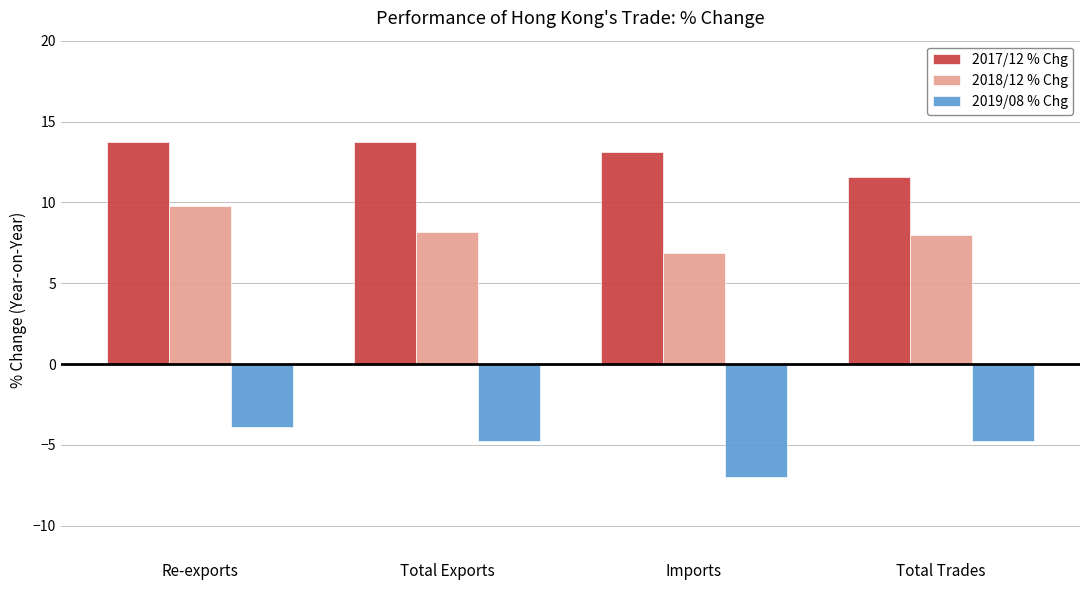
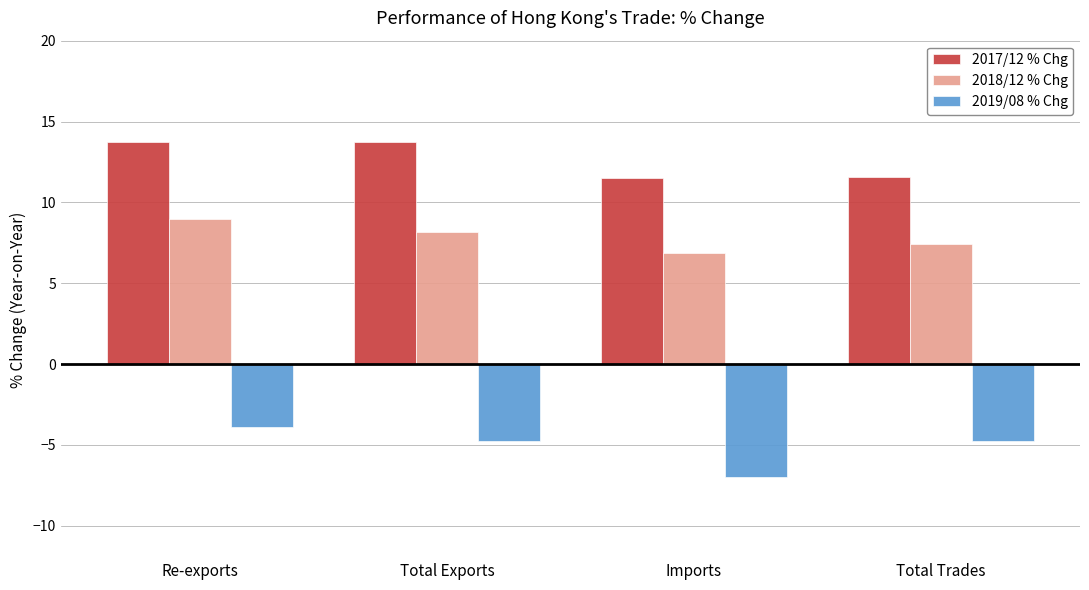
  {
    "2017/12 % Chg": {
      "Re-exports": 13.7,
      "Total Exports": 13.7,
-     "Imports": 13.1,
+     "Imports": 11.5,
      "Total Trades": 11.6
    },
    "2018/12 % Chg": {
-     "Re-exports": 9.8,
+     "Re-exports": 9.0,
      "Total Exports": 8.1,
      "Imports": 6.9,
-     "Total Trades": 8.0
+     "Total Trades": 7.4
    },
    "2019/08 % Chg": {
      "Re-exports": -3.9,
      "Total Exports": -4.8,
      "Imports": -7.0,
      "Total Trades": -4.8
    }
  }
